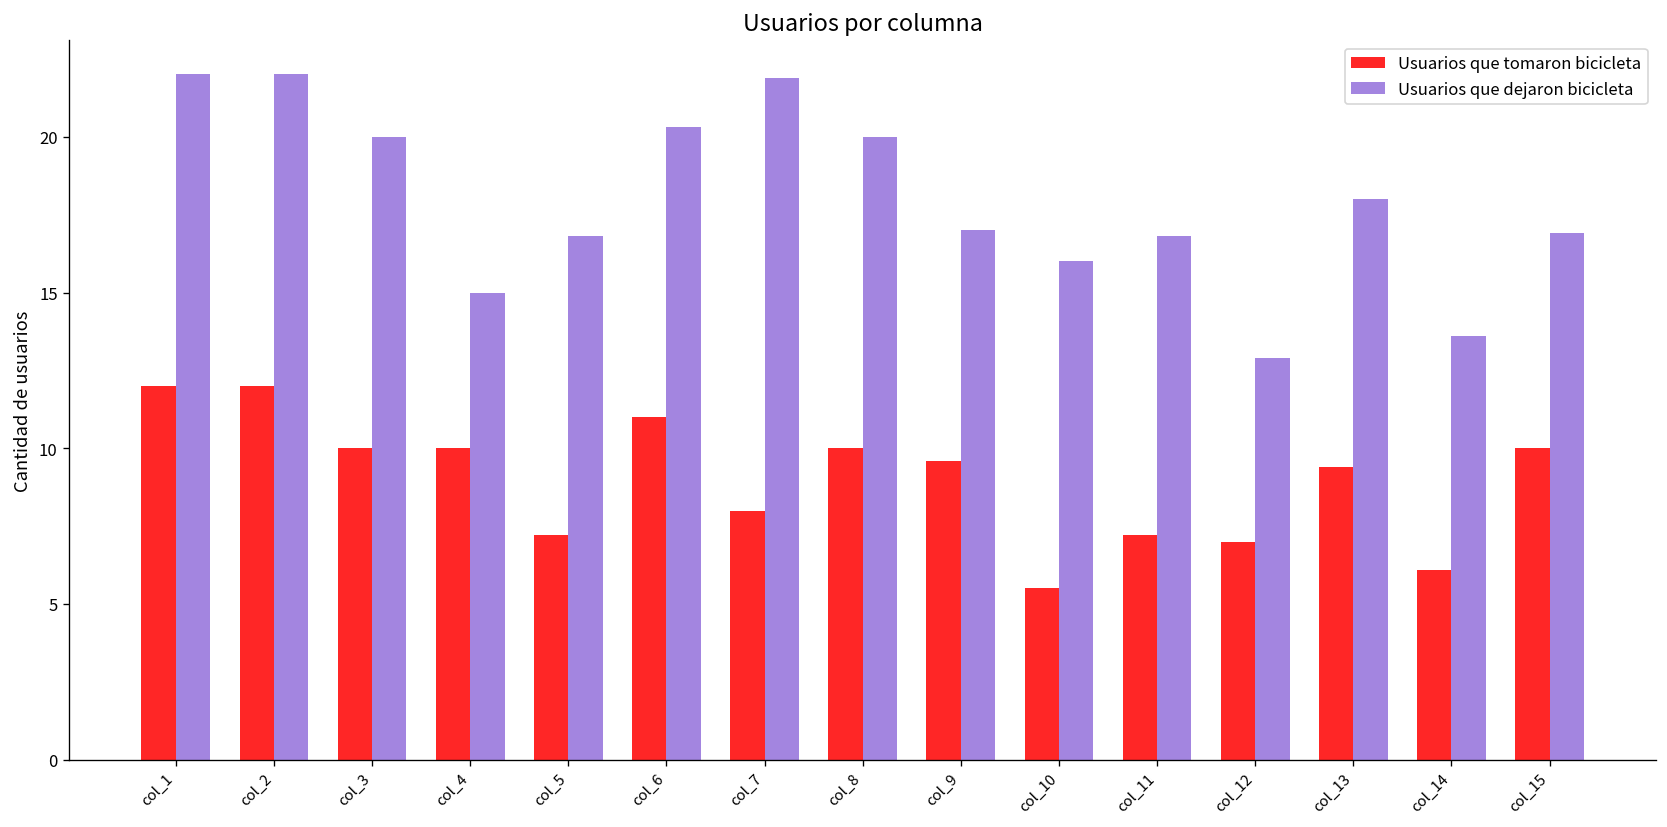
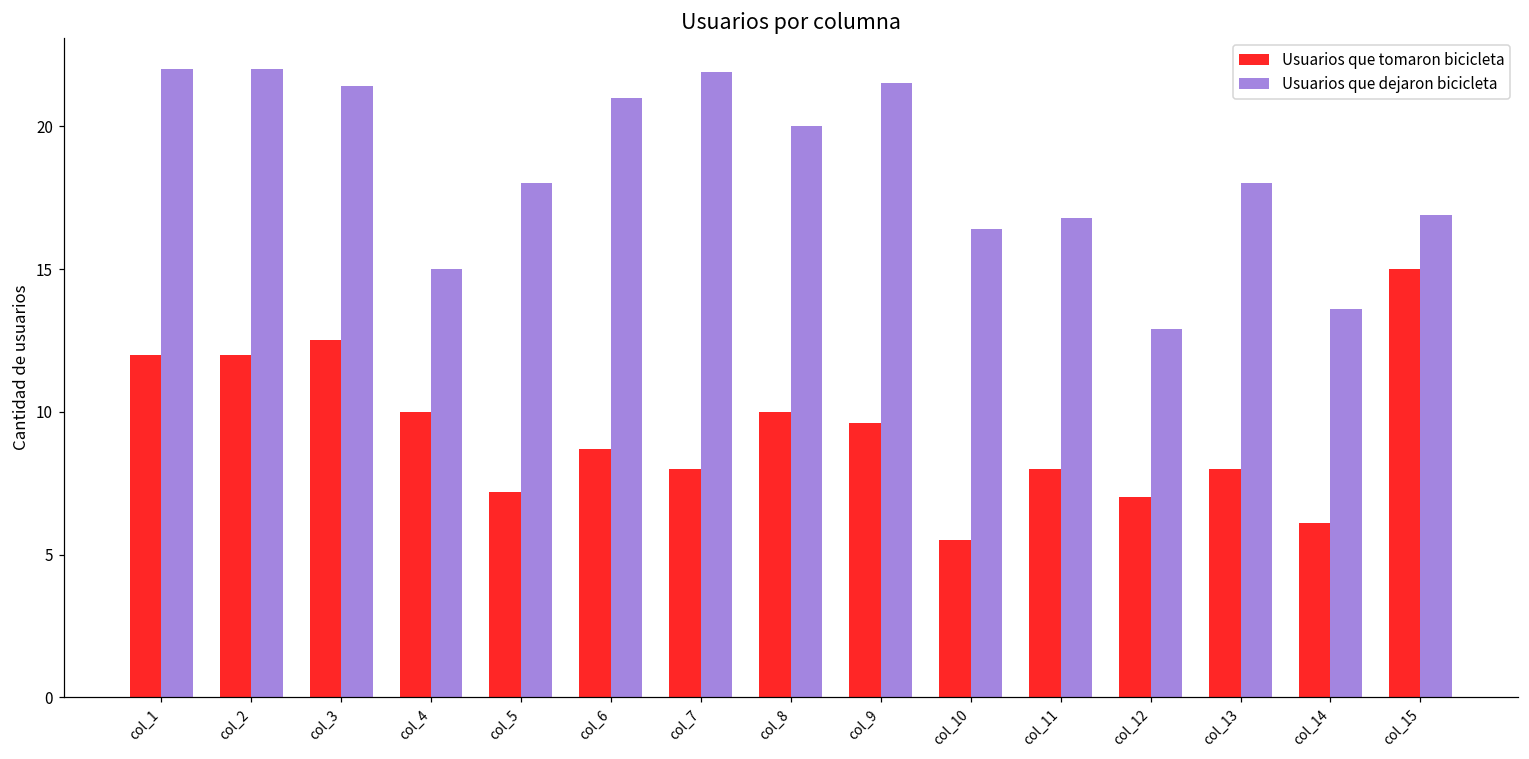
  {
    "Usuarios que tomaron bicicleta": {
      "col_1": 12.0,
      "col_2": 12.0,
-     "col_3": 10.0,
+     "col_3": 12.5,
      "col_4": 10.0,
      "col_5": 7.2,
-     "col_6": 11.0,
+     "col_6": 8.7,
      "col_7": 8.0,
      "col_8": 10.0,
      "col_9": 9.6,
      "col_10": 5.5,
-     "col_11": 7.2,
+     "col_11": 8.0,
      "col_12": 7.0,
-     "col_13": 9.4,
+     "col_13": 8.0,
      "col_14": 6.1,
-     "col_15": 10
+     "col_15": 15
    },
    "Usuarios que dejaron bicicleta": {
      "col_1": 22.0,
      "col_2": 22.0,
-     "col_3": 20.0,
+     "col_3": 21.4,
      "col_4": 15.0,
-     "col_5": 16.8,
-     "col_6": 20.3,
+     "col_5": 18.0,
+     "col_6": 21.0,
      "col_7": 21.9,
      "col_8": 20.0,
-     "col_9": 17.0,
-     "col_10": 16.0,
+     "col_9": 21.5,
+     "col_10": 16.4,
      "col_11": 16.8,
      "col_12": 12.9,
      "col_13": 18.0,
      "col_14": 13.6,
      "col_15": 16.9
    }
  }
